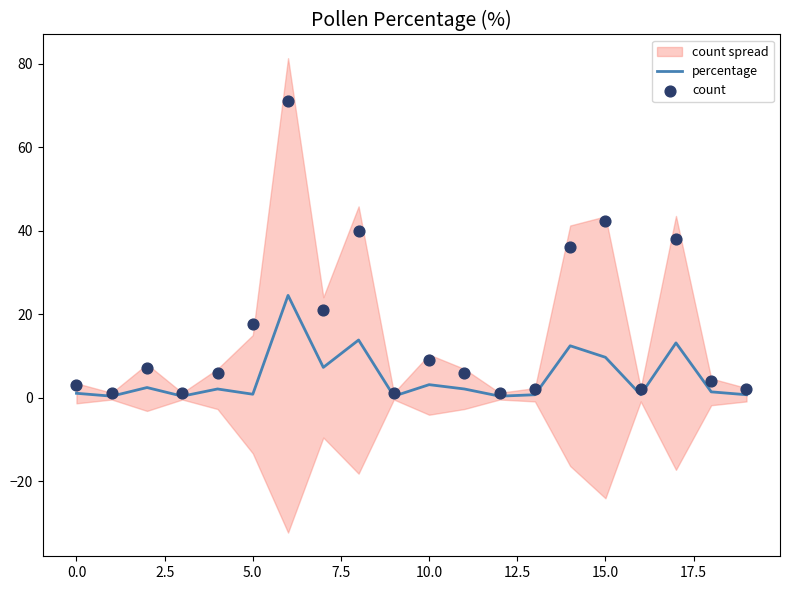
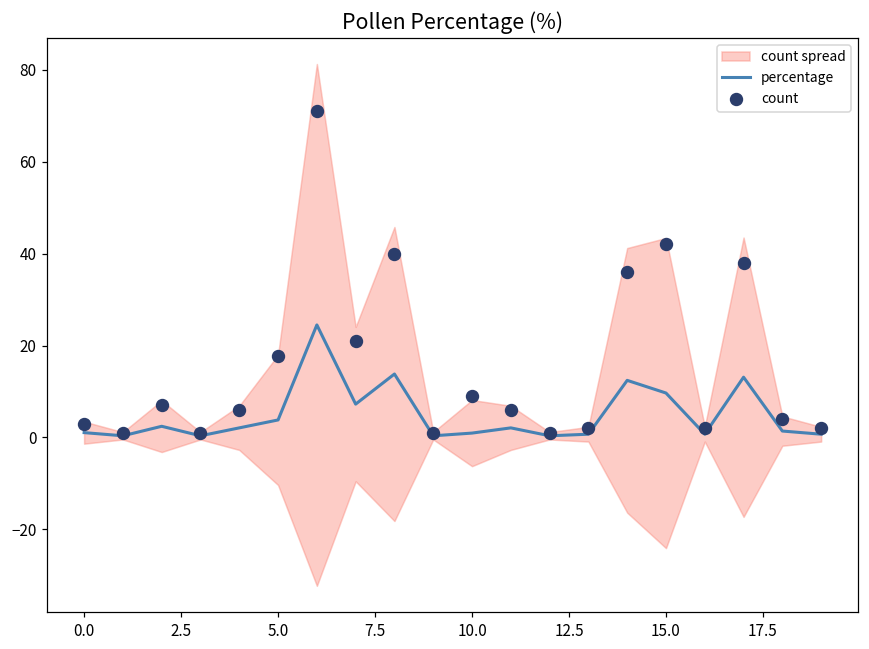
  {
    "percentage": {
      "0.0": 1,
-     "5.0": 1,
-     "10.0": 3,
+     "5.0": 4,
+     "10.0": 1,
      "15.0": 10
    }
  }
